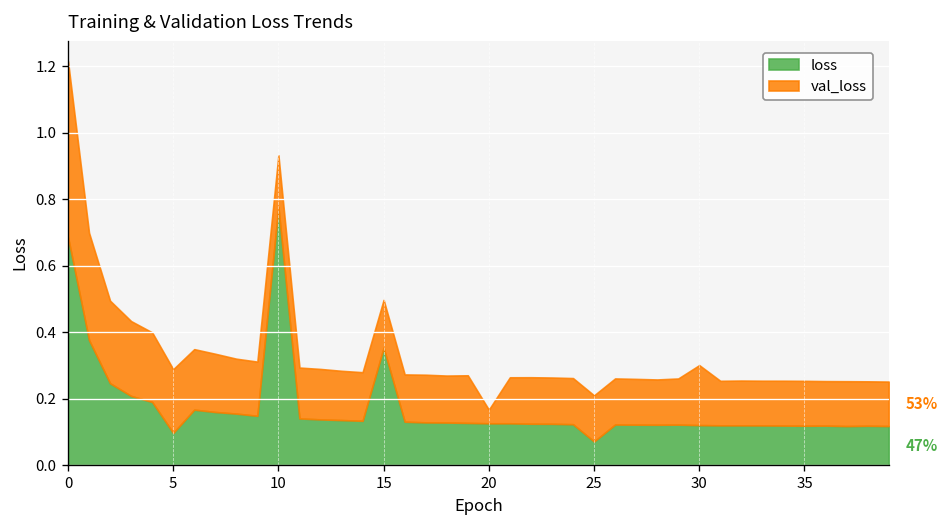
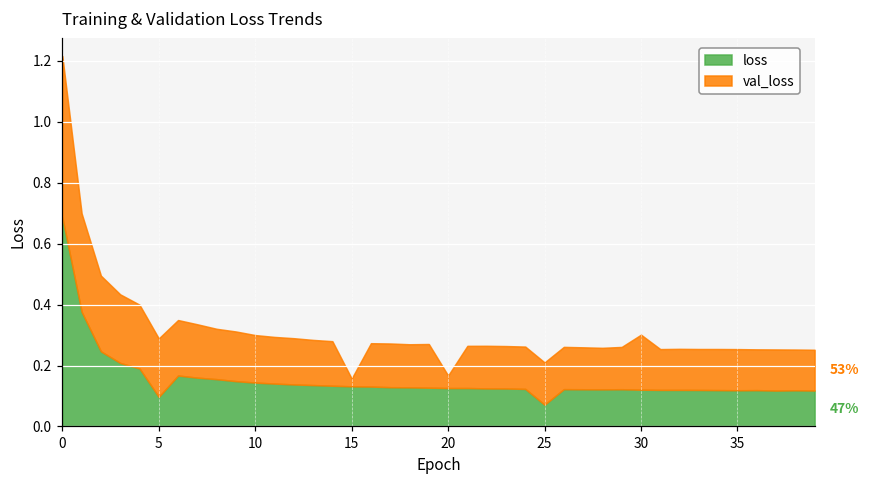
  {
    "loss": {
      "0": 0.69,
      "5": 0.10,
-     "10": 0.78,
-     "15": 0.35,
+     "10": 0.14,
+     "15": 0.13,
      "20": 0.13,
      "25": 0.07,
      "30": 0.12,
      "35": 0.12
    },
    "val_loss": {
      "0": 0.53,
      "5": 0.19,
      "10": 0.16,
-     "15": 0.14,
+     "15": 0.03,
      "20": 0.04,
      "25": 0.14,
      "30": 0.18,
      "35": 0.13
    }
  }
